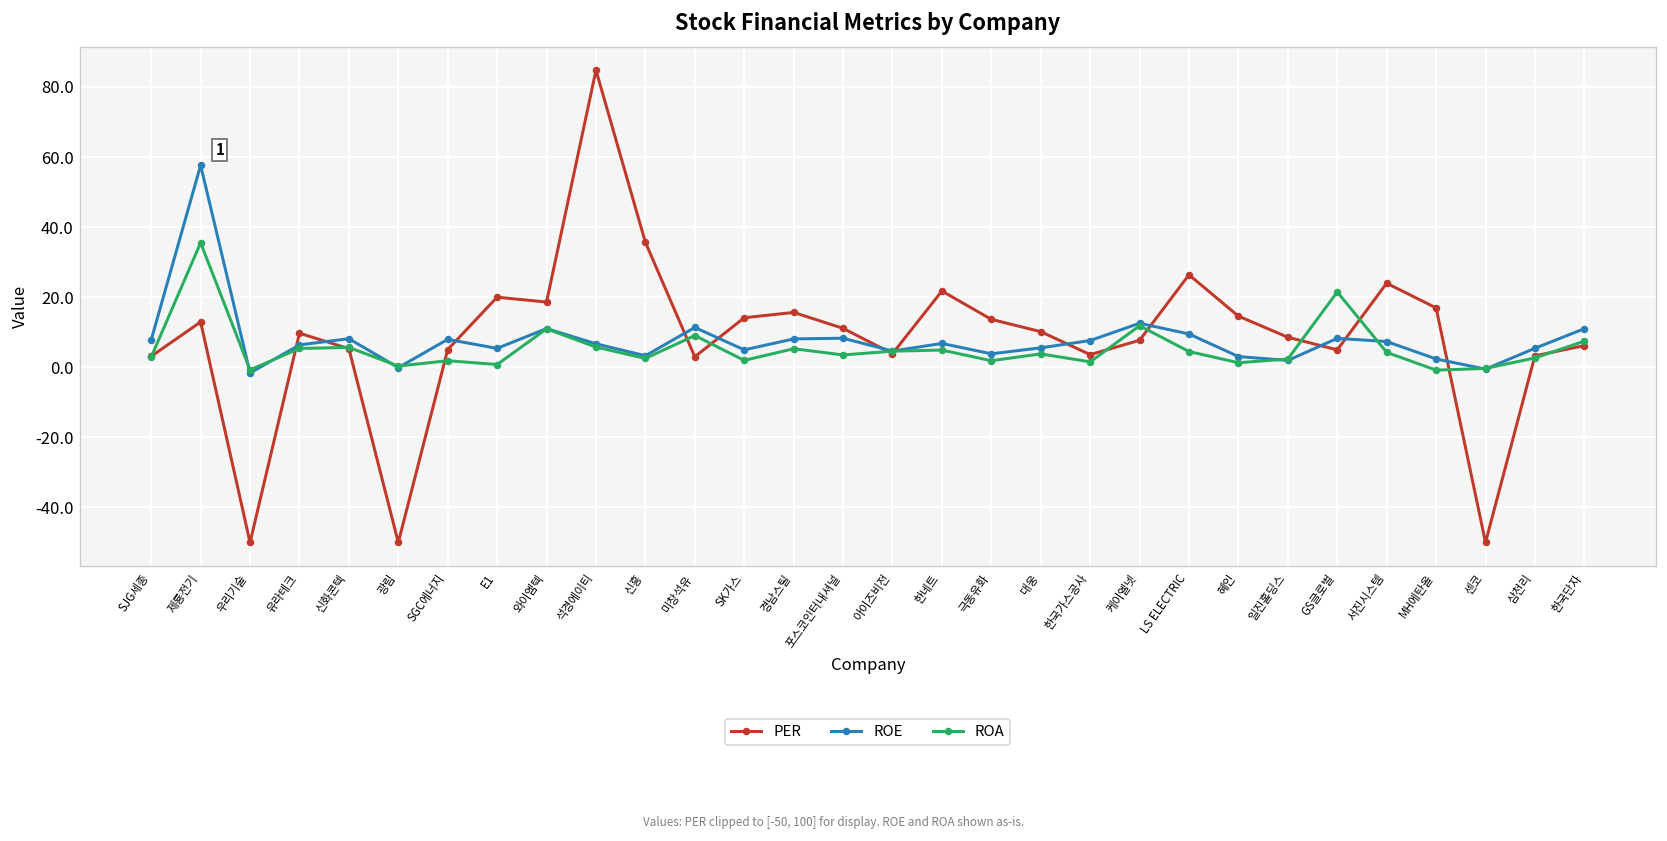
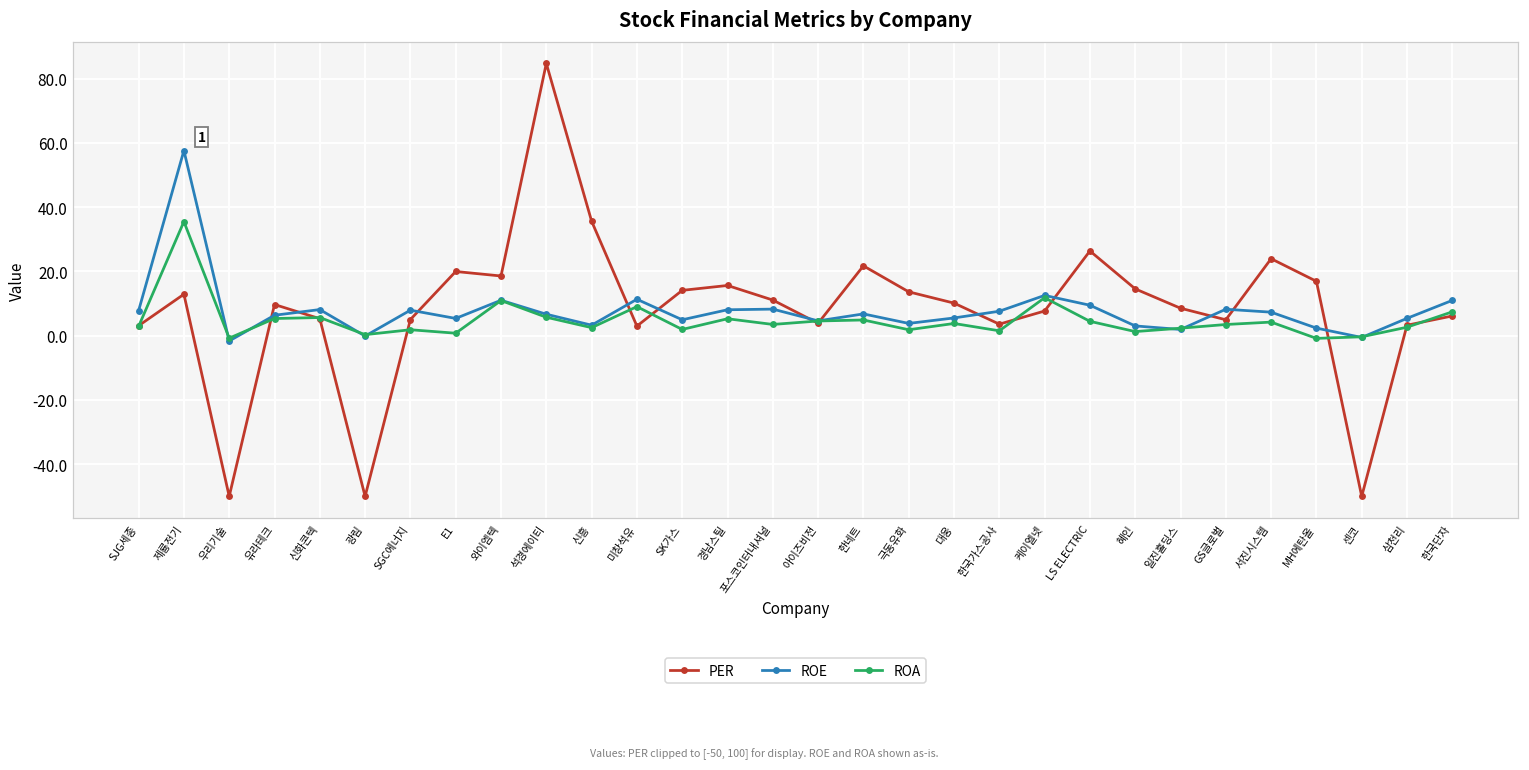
  {
    "PER": {
      "제룡전기": 13,
      "우리기술": -50,
      "유라테크": 10,
      "광림": -50,
      "SGC에너지": 5,
      "E1": 20,
      "와이엠텍": 19,
      "석경에이티": 85,
      "신흥": 36,
      "미창석유": 3,
      "SK가스": 14,
      "경남스틸": 16,
      "포스코인터내셔널": 11,
      "한네트": 22,
      "극동유화": 14,
      "대웅": 10,
      "한국가스공사": 4,
      "케이엘넷": 8,
      "LS ELECTRIC": 26,
      "혜인": 15,
      "일진홀딩스": 9,
      "GS글로벌": 5,
      "서진시스템": 24,
      "MH에탄올": 17,
      "센코": -50,
      "한국단자": 6
    },
    "ROE": {
      "SJG세종": 8,
      "우리기술": -2,
      "유라테크": 6,
      "신화콘텍": 8,
      "SGC에너지": 8,
      "E1": 5,
      "석경에이티": 7,
      "미창석유": 11,
      "SK가스": 5,
      "경남스틸": 8,
      "포스코인터내셔널": 8,
      "한네트": 7,
      "극동유화": 4,
      "대웅": 6,
      "한국가스공사": 8,
      "LS ELECTRIC": 10,
      "혜인": 3,
      "GS글로벌": 8,
      "서진시스템": 7,
      "MH에탄올": 2,
      "삼천리": 5,
      "한국단자": 11
    },
    "ROA": {
      "제룡전기": 36,
      "우리기술": -1,
      "유라테크": 5,
      "SGC에너지": 2,
      "E1": 1,
      "석경에이티": 6,
      "미창석유": 9,
      "SK가스": 2,
      "경남스틸": 5,
      "포스코인터내셔널": 4,
      "한네트": 5,
      "극동유화": 2,
      "대웅": 4,
      "한국가스공사": 2,
      "LS ELECTRIC": 4,
      "혜인": 1,
-     "GS글로벌": 22,
+     "GS글로벌": 4,
      "서진시스템": 4,
      "MH에탄올": -1,
      "한국단자": 7
    }
  }
